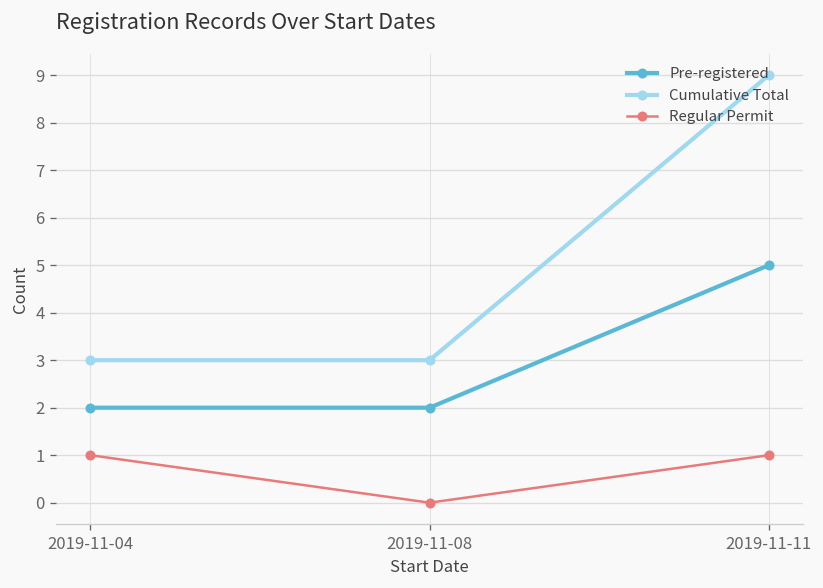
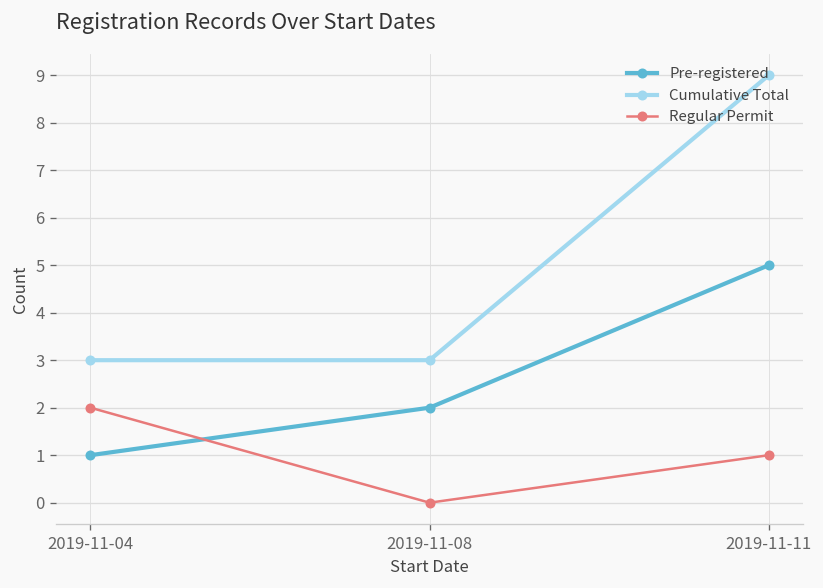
  {
    "Pre-registered": {
-     "2019-11-04": 2,
+     "2019-11-04": 1,
      "2019-11-08": 2,
      "2019-11-11": 5
    },
    "Cumulative Total": {
      "2019-11-04": 3,
      "2019-11-08": 3,
      "2019-11-11": 9
    },
    "Regular Permit": {
-     "2019-11-04": 1,
+     "2019-11-04": 2,
      "2019-11-08": 0,
      "2019-11-11": 1
    }
  }
